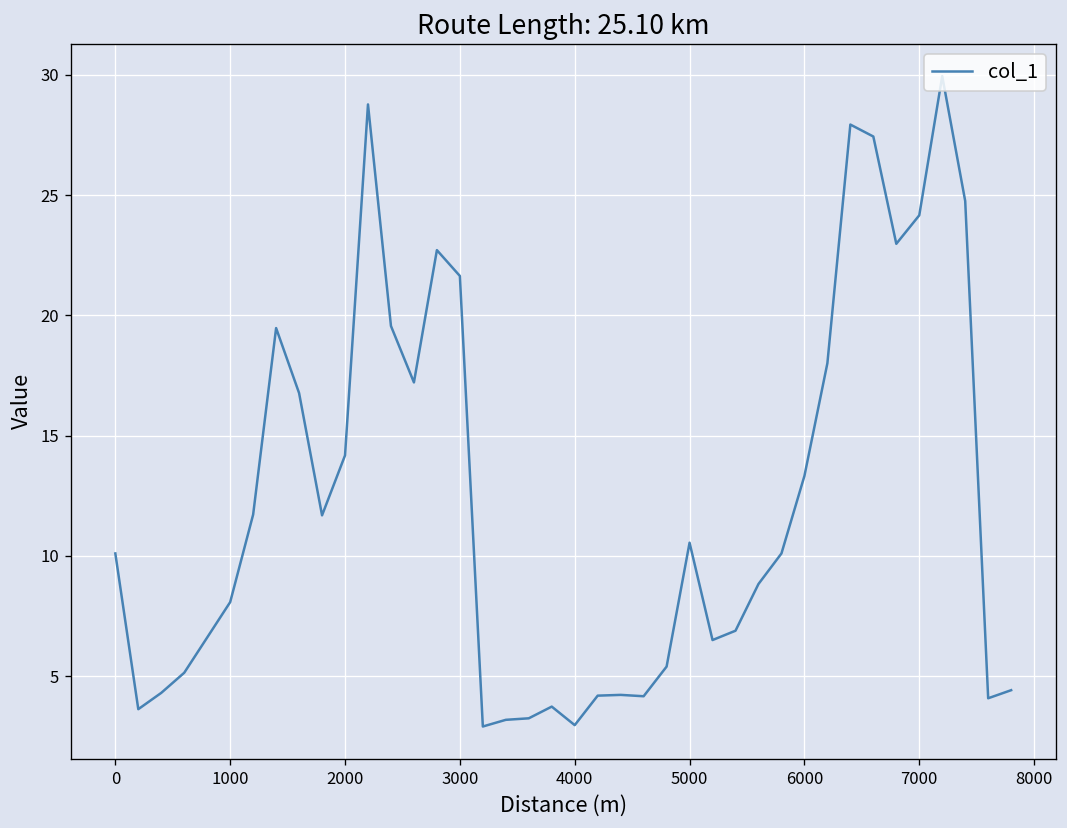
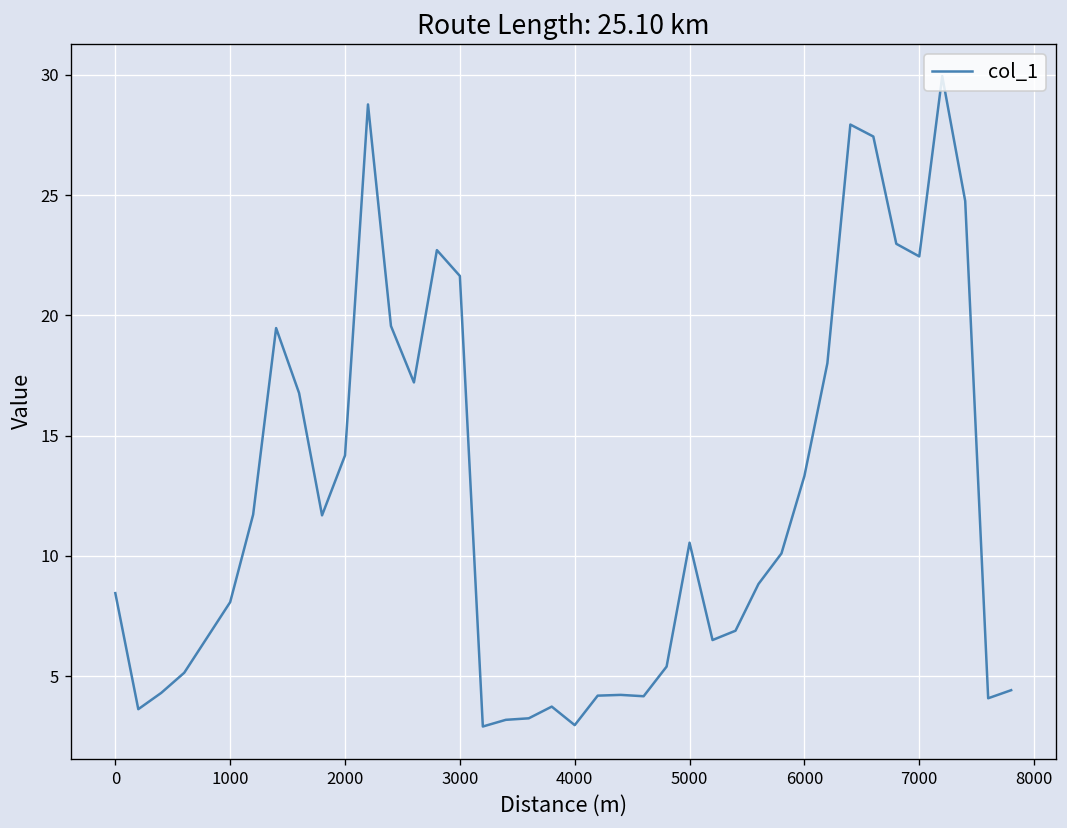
  {
-   "0": 10.1,
+   "0": 8.5,
    "1000": 8.1,
    "2000": 14.2,
    "3000": 21.6,
    "4000": 3.0,
    "5000": 10.5,
    "6000": 13.3,
-   "7000": 24.2
+   "7000": 22.4
  }
